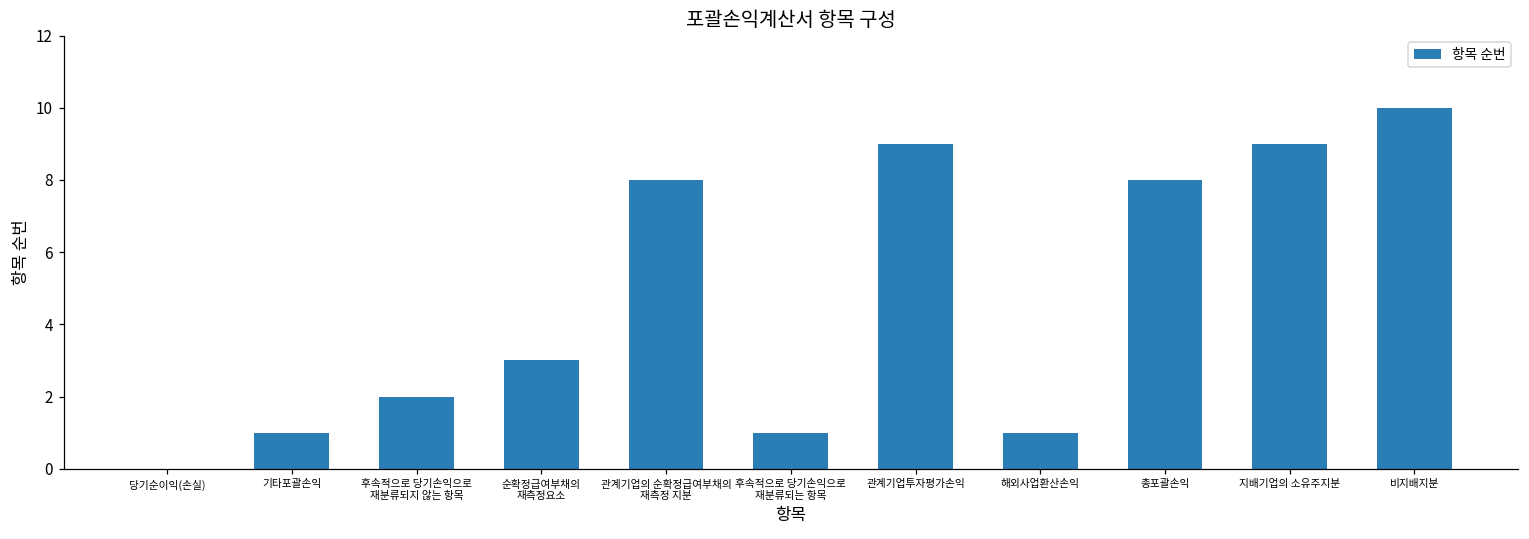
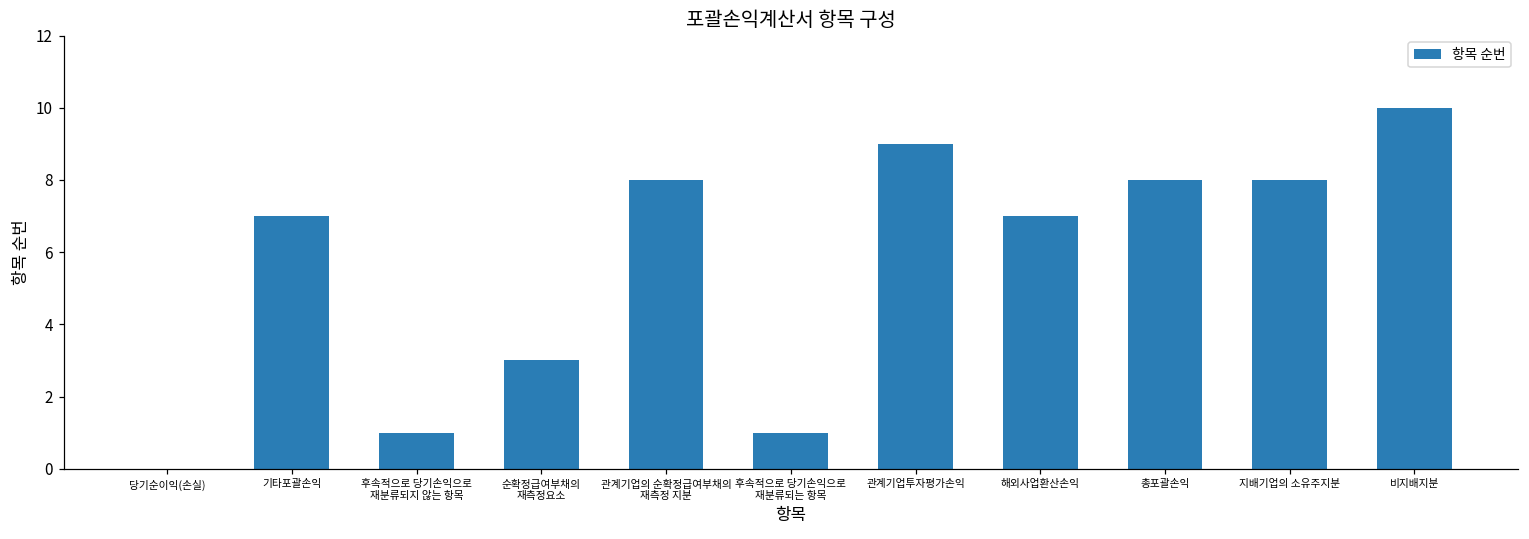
  {
    "당기순이익(손실)": 0,
-   "기타포괄손익": 1,
-   "후속적으로 당기손익으로 재분류되지 않는 항목": 2,
+   "기타포괄손익": 7,
+   "후속적으로 당기손익으로 재분류되지 않는 항목": 1,
    "순확정급여부채의 재측정요소": 3,
    "관계기업의 순확정급여부채의 재측정 지분": 8,
    "후속적으로 당기손익으로 재분류되는 항목": 1,
    "관계기업투자평가손익": 9,
-   "해외사업환산손익": 1,
+   "해외사업환산손익": 7,
    "총포괄손익": 8,
-   "지배기업의 소유주지분": 9,
+   "지배기업의 소유주지분": 8,
    "비지배지분": 10
  }
